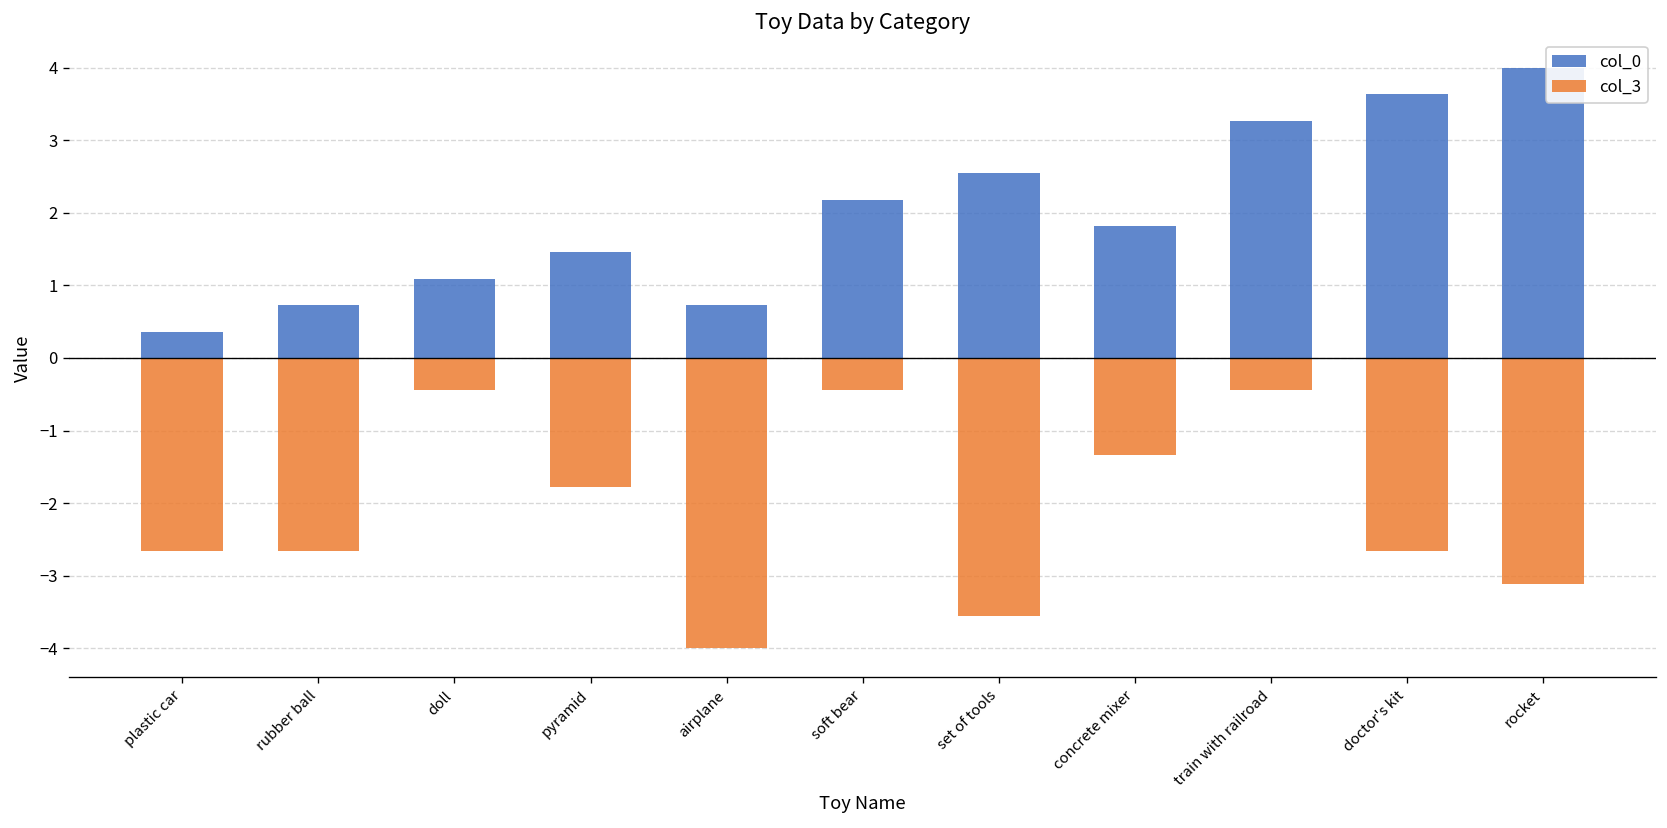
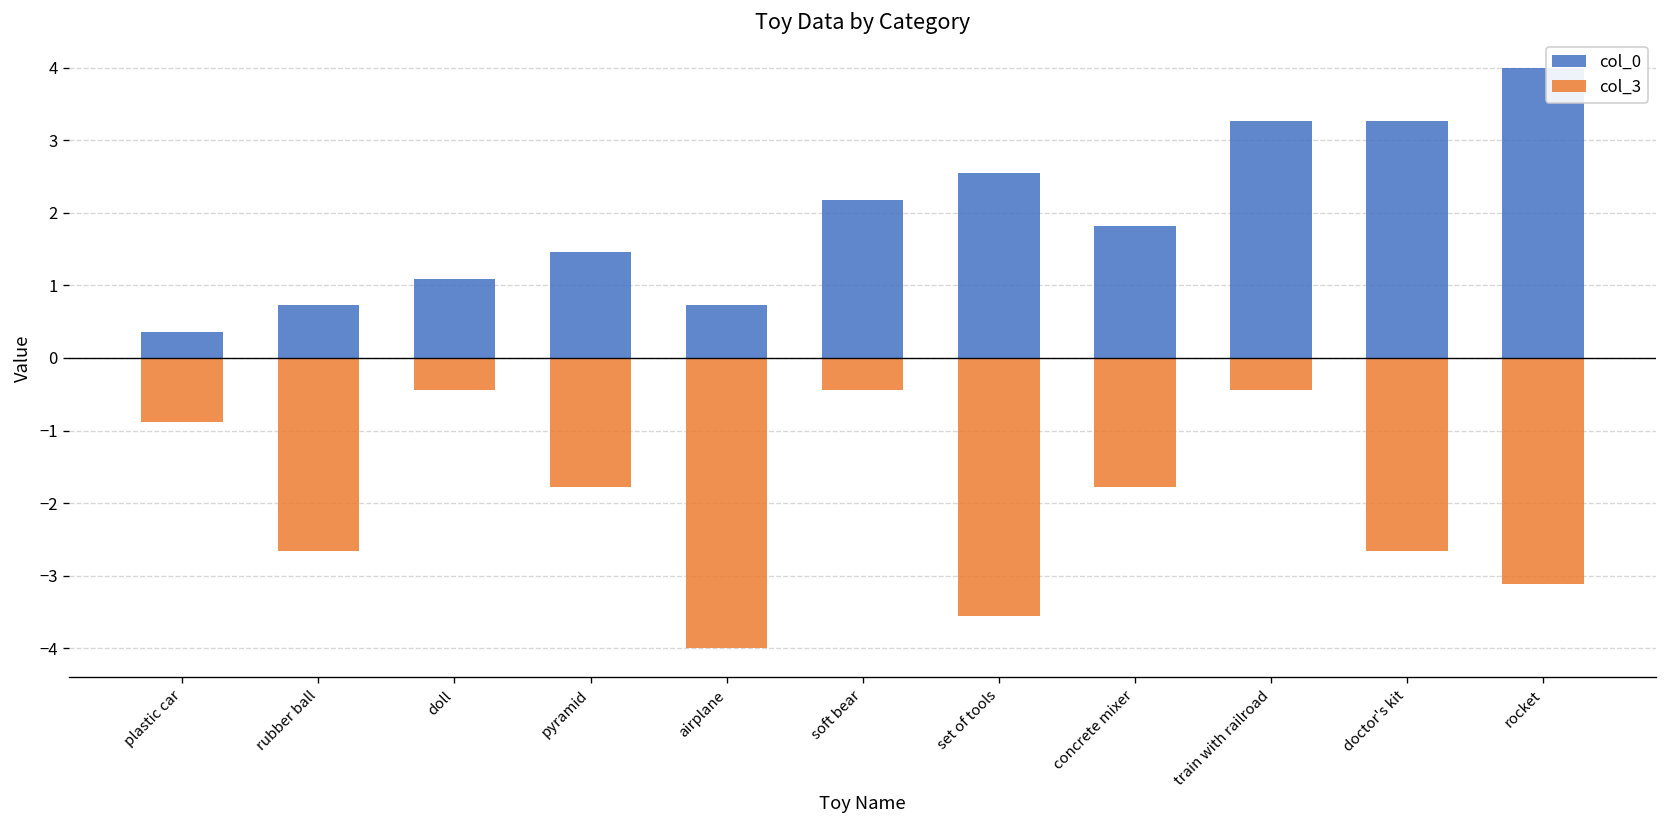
  {
    "col_0": {
      "plastic car": 0.4,
      "rubber ball": 0.7,
      "doll": 1.1,
      "pyramid": 1.5,
      "airplane": 0.7,
      "soft bear": 2.2,
      "set of tools": 2.5,
      "concrete mixer": 1.8,
      "train with railroad": 3.3,
-     "doctor's kit": 3.6,
+     "doctor's kit": 3.3,
      "rocket": 4.0
    },
    "col_3": {
-     "plastic car": -2.7,
+     "plastic car": -0.9,
      "rubber ball": -2.7,
      "doll": -0.4,
      "pyramid": -1.8,
      "airplane": -4.0,
      "soft bear": -0.4,
      "set of tools": -3.6,
-     "concrete mixer": -1.3,
+     "concrete mixer": -1.8,
      "train with railroad": -0.4,
      "doctor's kit": -2.7,
      "rocket": -3.1
    }
  }
